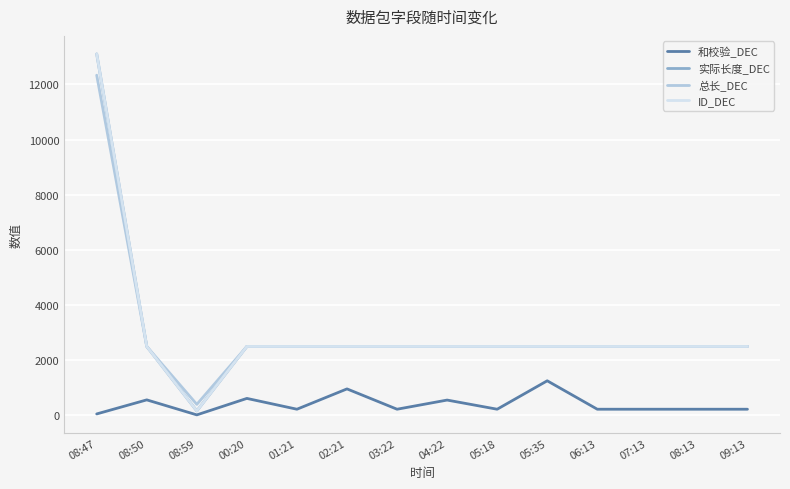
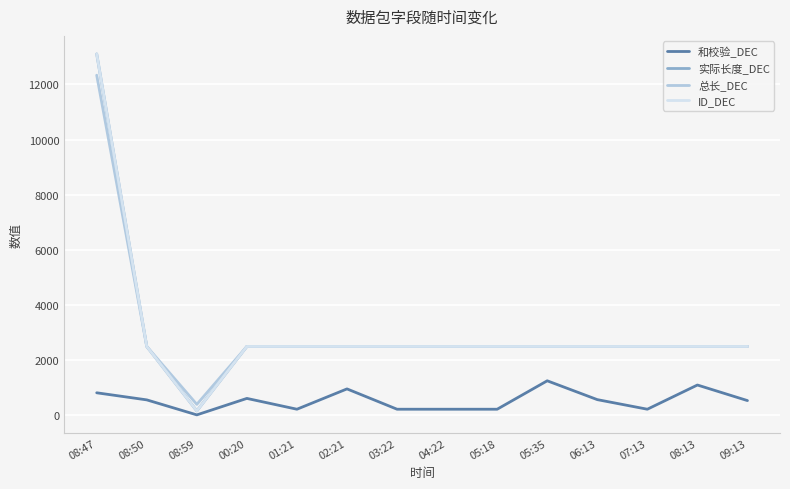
  {
    "和校验_DEC": {
-     "08:47": 100,
+     "08:47": 800,
      "08:50": 600,
      "08:59": 0,
      "00:20": 600,
      "01:21": 200,
      "02:21": 1000,
      "03:22": 200,
-     "04:22": 600,
+     "04:22": 200,
      "05:18": 200,
      "05:35": 1300,
-     "06:13": 200,
+     "06:13": 600,
      "07:13": 200,
-     "08:13": 200,
-     "09:13": 200
+     "08:13": 1100,
+     "09:13": 500
    }
  }
